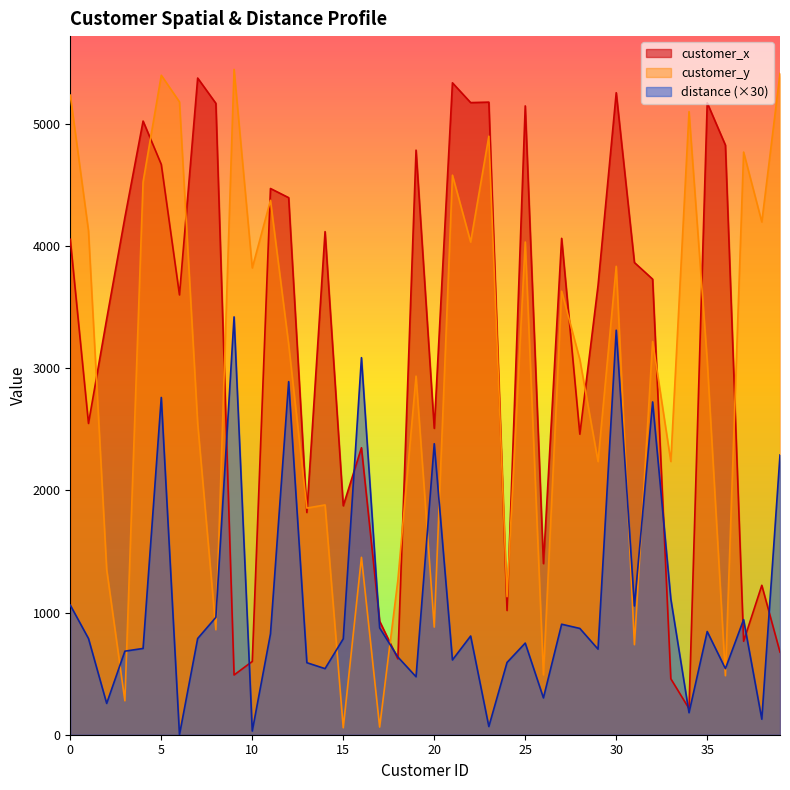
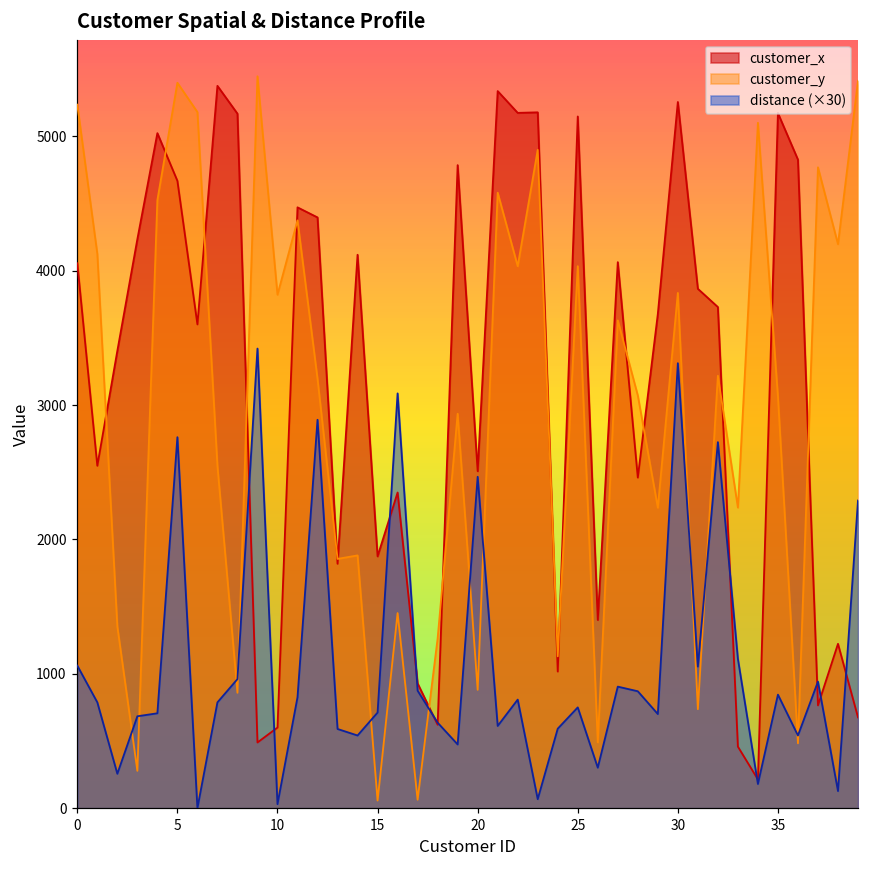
  {
    "customer_x": {
      "0": 4060,
      "5": 4670,
      "10": 600,
      "15": 1870,
      "20": 2510,
      "25": 5150,
      "30": 5260
    },
    "customer_y": {
      "0": 5240,
      "5": 5400,
      "10": 3820,
      "15": 60,
      "20": 880,
      "25": 4030,
      "30": 3830,
      "35": 3060
    },
    "distance (×30)": {
      "0": 1060,
      "5": 2760,
      "10": 30,
-     "15": 790,
-     "20": 2380,
+     "15": 710,
+     "20": 2470,
      "25": 750,
      "30": 3310,
      "35": 840
    }
  }
